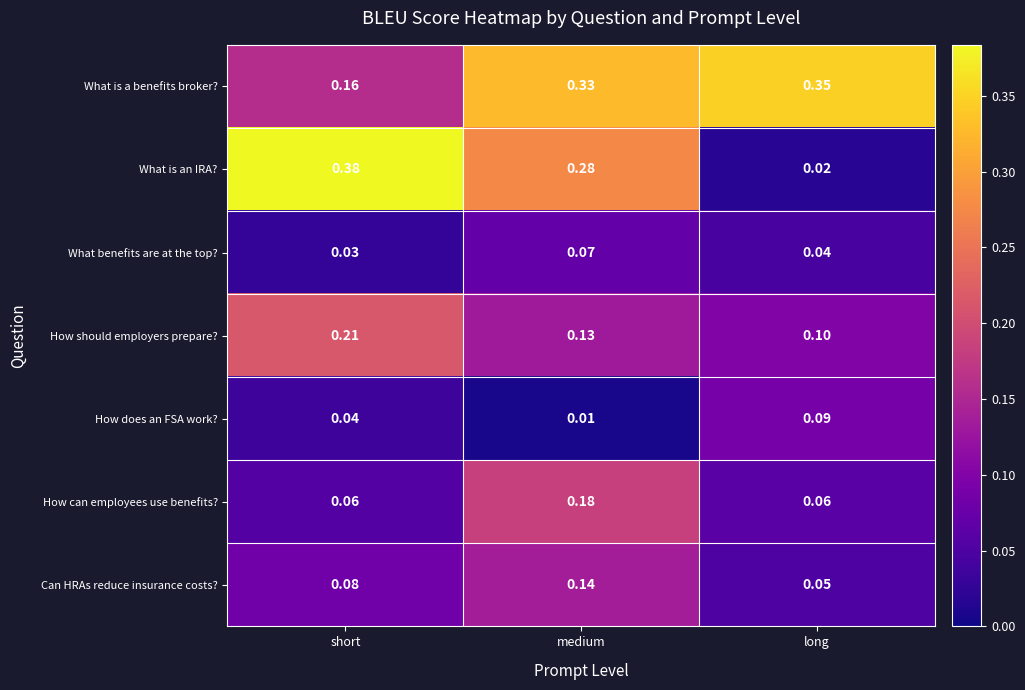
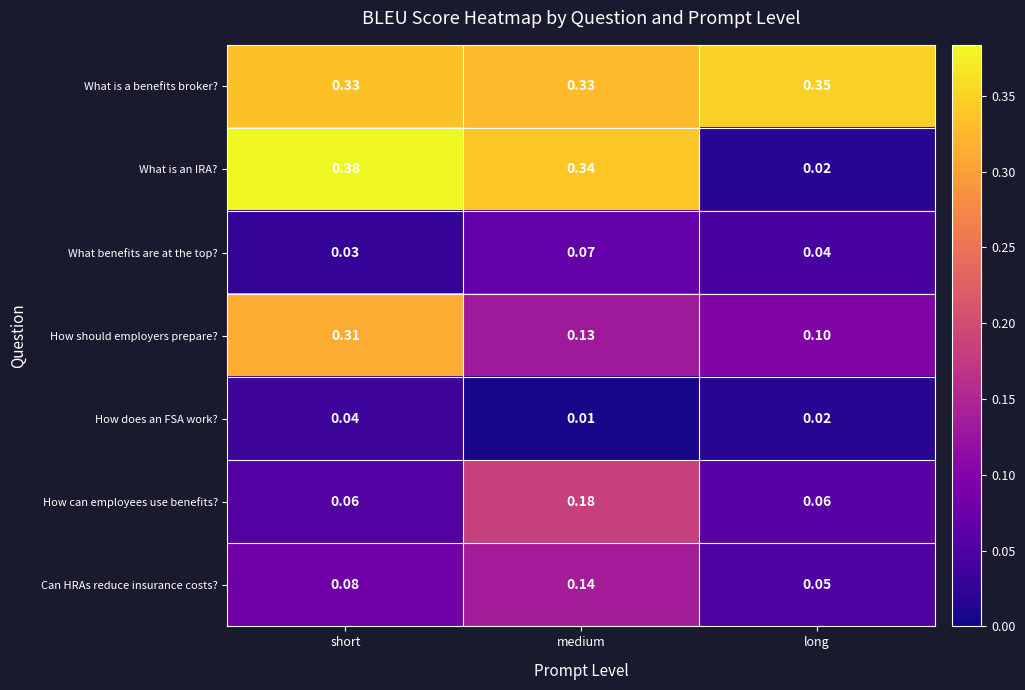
  {
    "What is a benefits broker?": {
-     "short": 0.16,
+     "short": 0.33,
      "medium": 0.33,
      "long": 0.35
    },
    "What is an IRA?": {
      "short": 0.38,
-     "medium": 0.28,
+     "medium": 0.34,
      "long": 0.02
    },
    "What benefits are at the top?": {
      "short": 0.03,
      "medium": 0.07,
      "long": 0.04
    },
    "How should employers prepare?": {
-     "short": 0.21,
+     "short": 0.31,
      "medium": 0.13,
      "long": 0.10
    },
    "How does an FSA work?": {
      "short": 0.04,
      "medium": 0.01,
-     "long": 0.09
+     "long": 0.02
    },
    "How can employees use benefits?": {
      "short": 0.06,
      "medium": 0.18,
      "long": 0.06
    },
    "Can HRAs reduce insurance costs?": {
      "short": 0.08,
      "medium": 0.14,
      "long": 0.05
    }
  }
